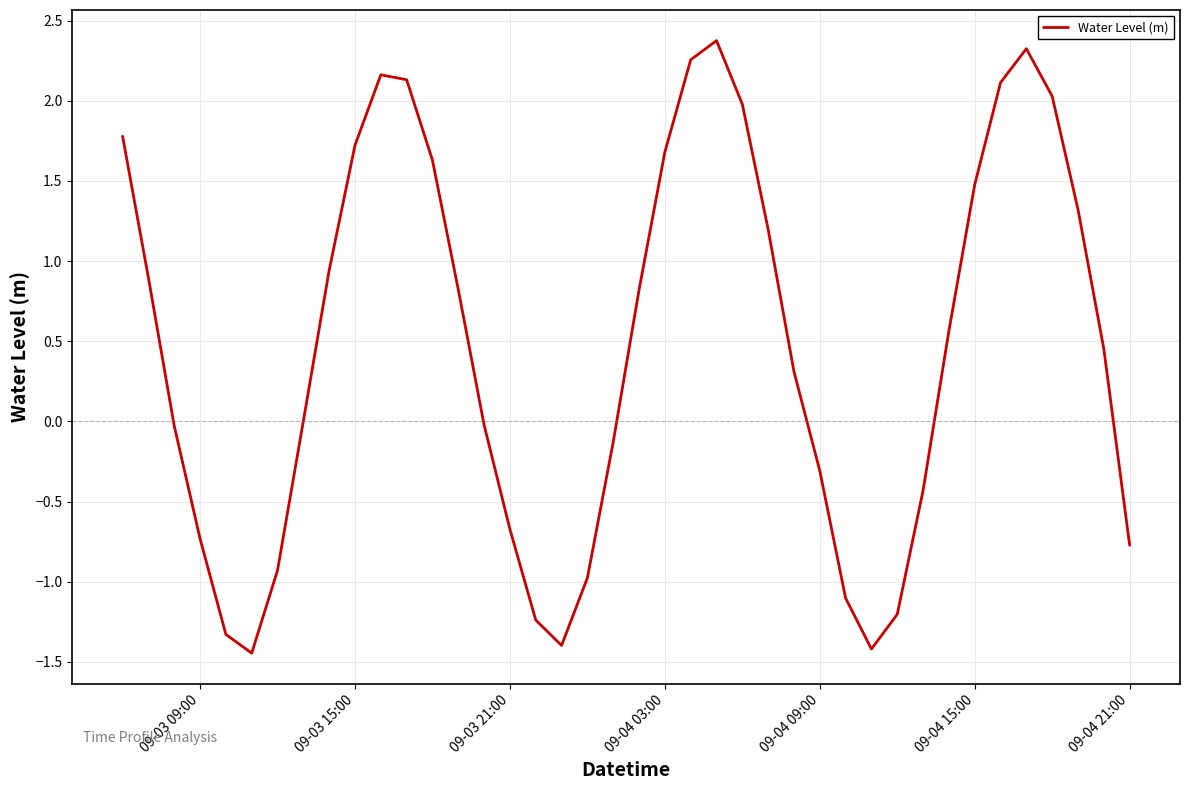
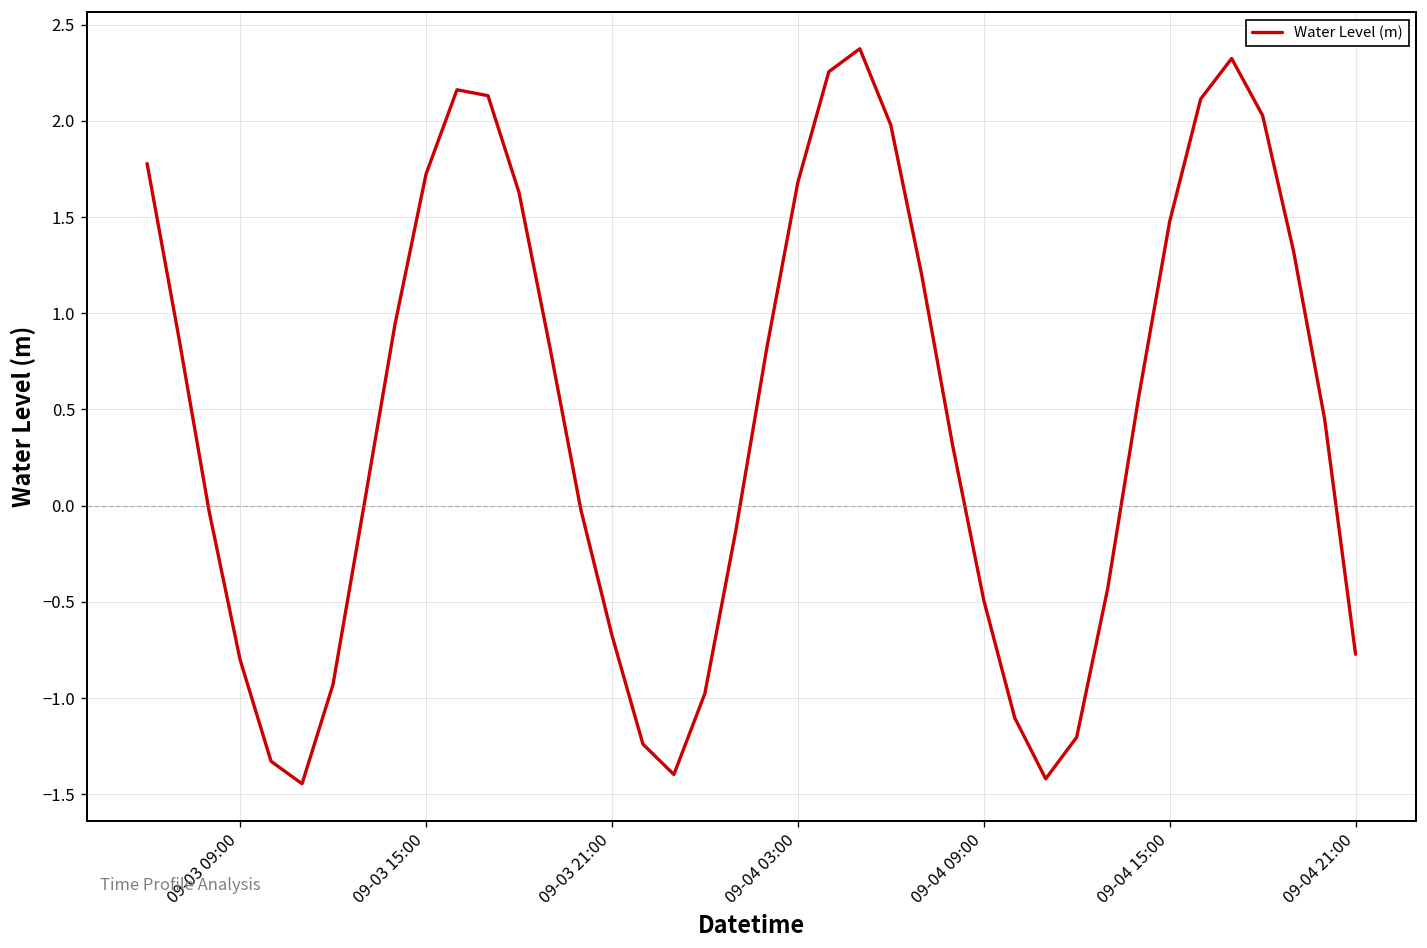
  {
-   "09-03 09:00": -0.73,
+   "09-03 09:00": -0.80,
    "09-03 15:00": 1.72,
    "09-03 21:00": -0.67,
    "09-04 03:00": 1.68,
-   "09-04 09:00": -0.31,
+   "09-04 09:00": -0.49,
    "09-04 15:00": 1.48,
    "09-04 21:00": -0.77
  }
